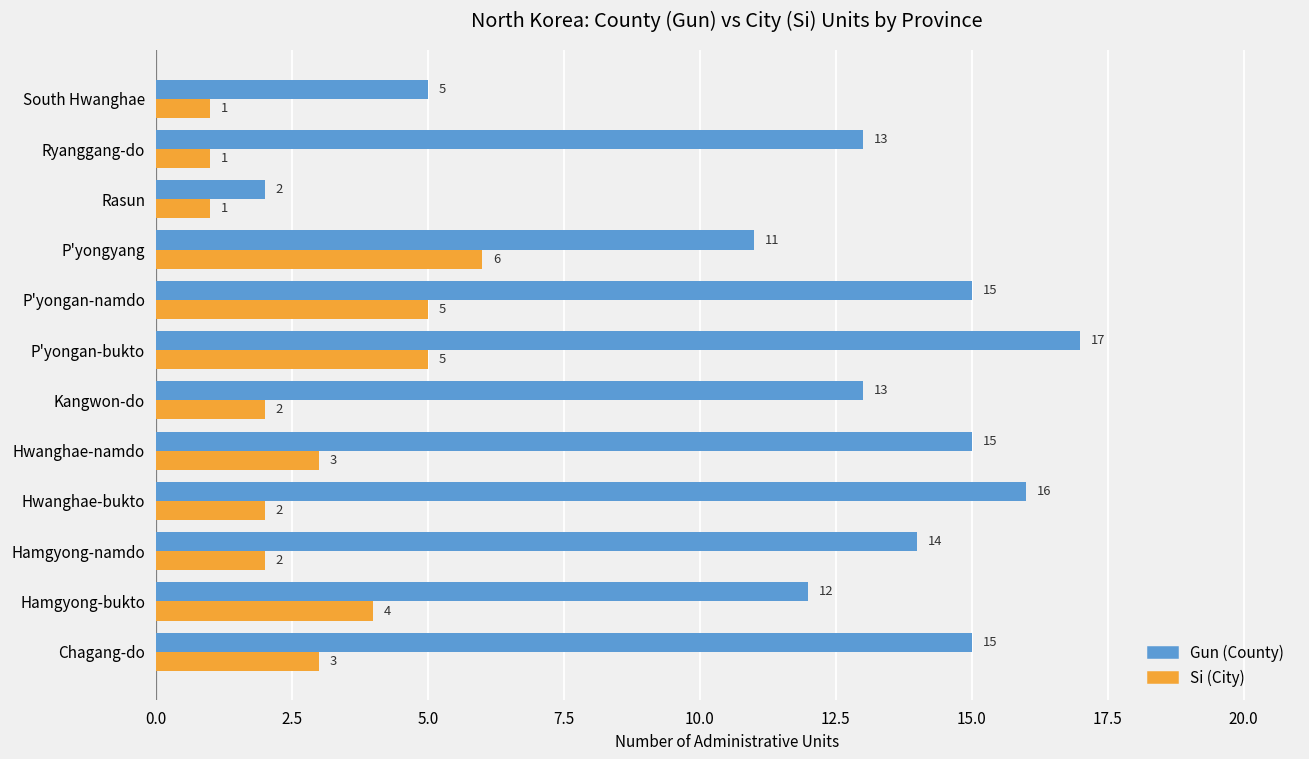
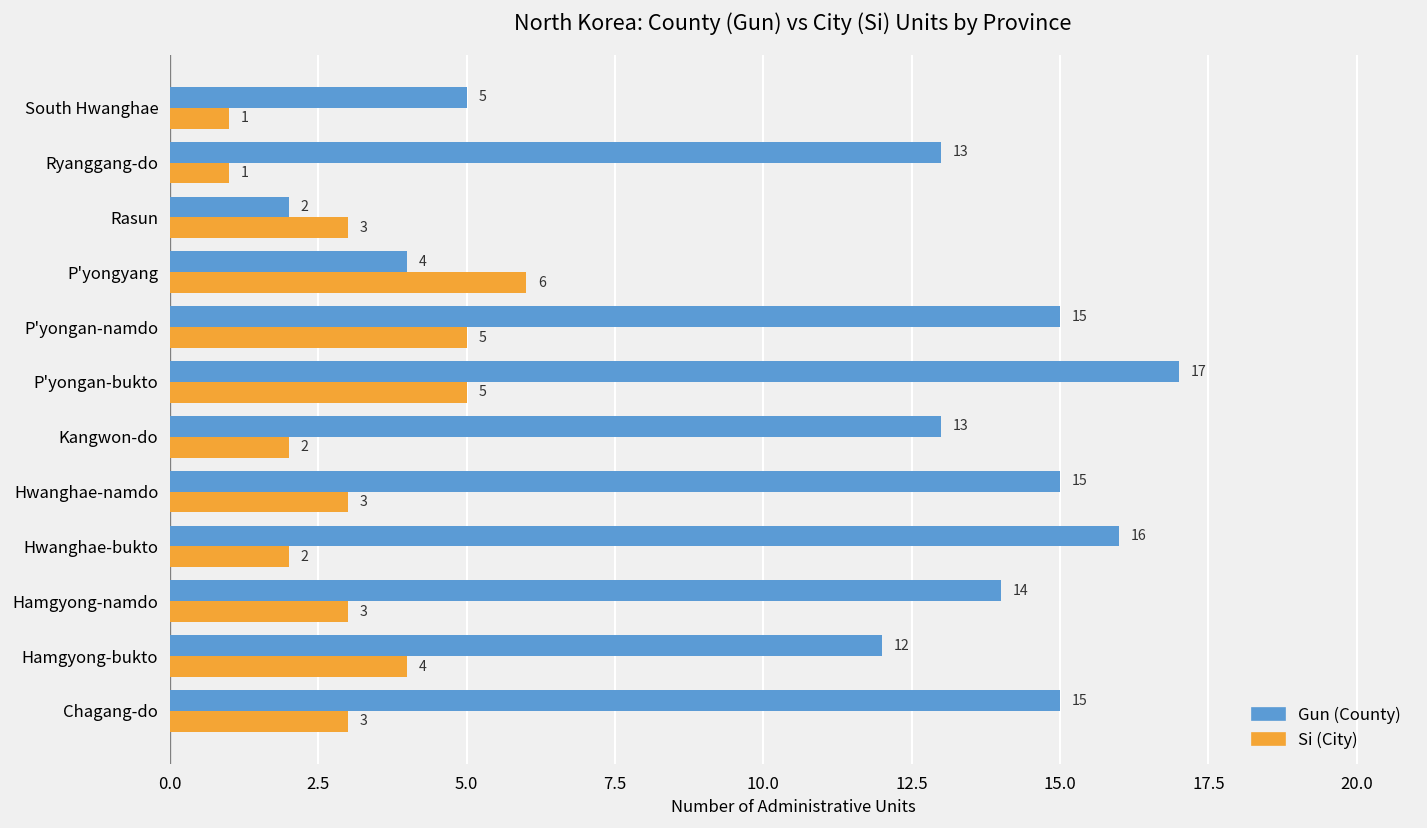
  {
    "Gun (County)": {
      "South Hwanghae": 5,
      "Ryanggang-do": 13,
      "Rasun": 2,
-     "P'yongyang": 11,
+     "P'yongyang": 4,
      "P'yongan-namdo": 15,
      "P'yongan-bukto": 17,
      "Kangwon-do": 13,
      "Hwanghae-namdo": 15,
      "Hwanghae-bukto": 16,
      "Hamgyong-namdo": 14,
      "Hamgyong-bukto": 12,
      "Chagang-do": 15
    },
    "Si (City)": {
      "South Hwanghae": 1,
      "Ryanggang-do": 1,
-     "Rasun": 1,
+     "Rasun": 3,
      "P'yongyang": 6,
      "P'yongan-namdo": 5,
      "P'yongan-bukto": 5,
      "Kangwon-do": 2,
      "Hwanghae-namdo": 3,
      "Hwanghae-bukto": 2,
-     "Hamgyong-namdo": 2,
+     "Hamgyong-namdo": 3,
      "Hamgyong-bukto": 4,
      "Chagang-do": 3
    }
  }
